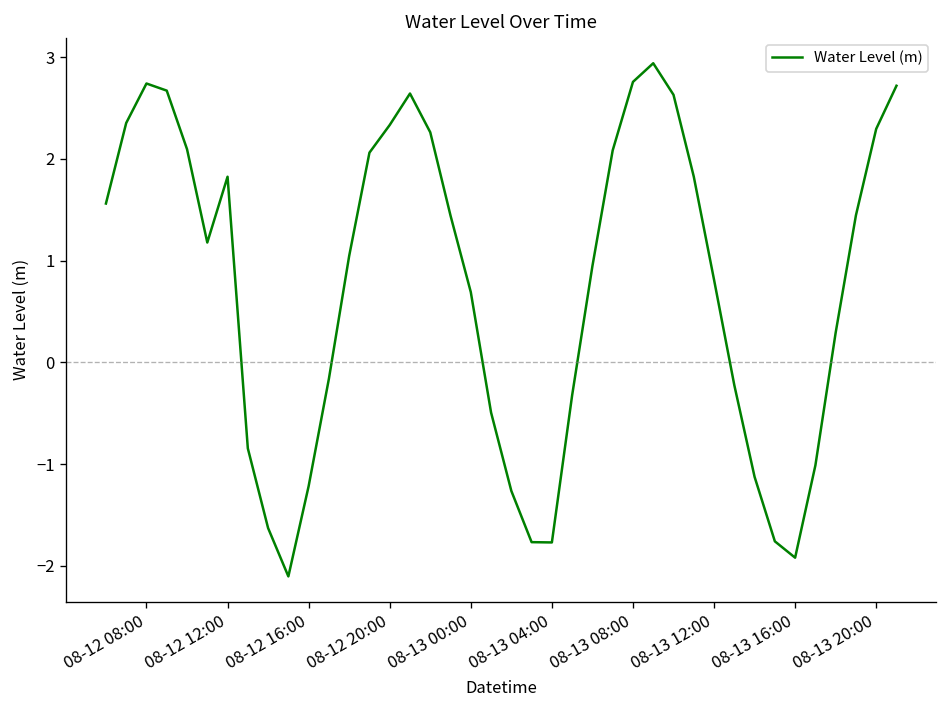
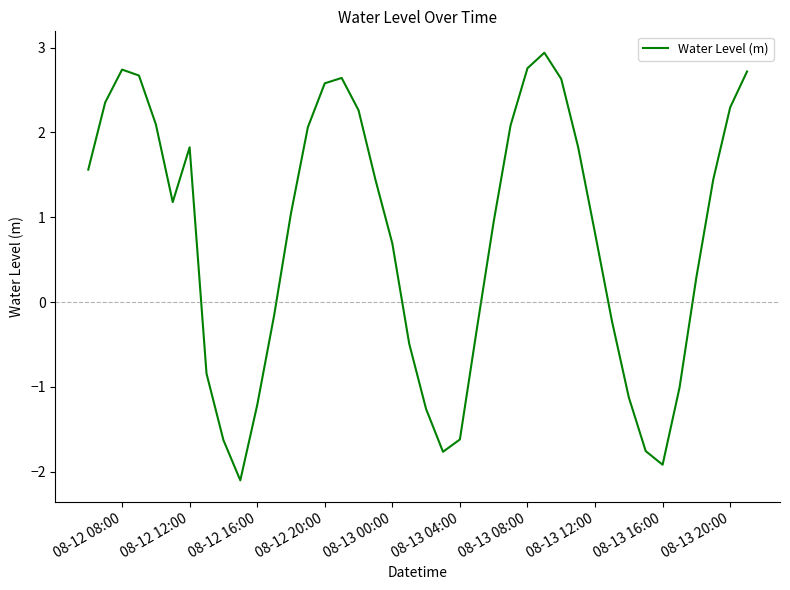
  {
    "08-12 08:00": 2.7,
    "08-12 12:00": 1.8,
    "08-12 16:00": -1.2,
-   "08-12 20:00": 2.3,
+   "08-12 20:00": 2.6,
    "08-13 00:00": 0.7,
-   "08-13 04:00": -1.8,
+   "08-13 04:00": -1.6,
    "08-13 08:00": 2.8,
    "08-13 12:00": 0.8,
    "08-13 16:00": -1.9,
    "08-13 20:00": 2.3
  }
